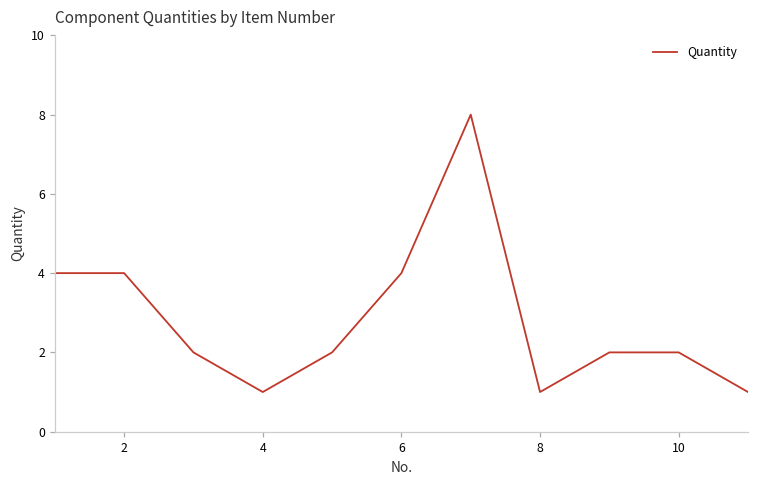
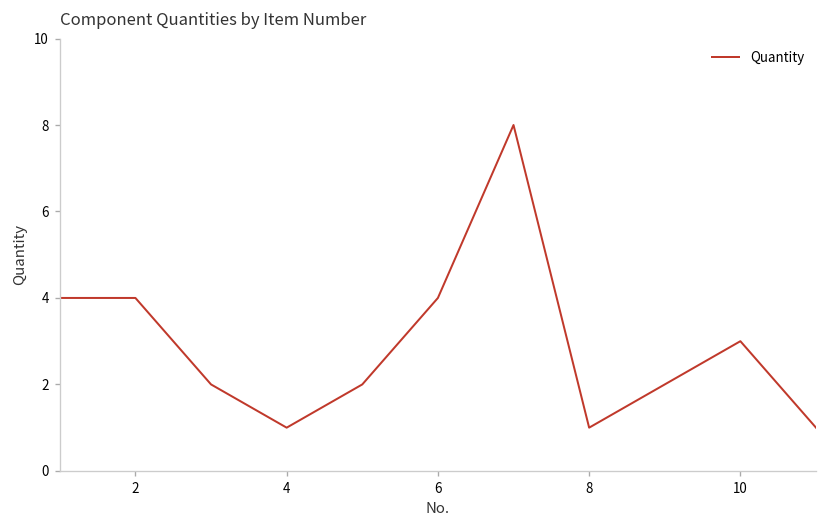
  {
    "2": 4,
    "4": 1,
    "6": 4,
    "8": 1,
-   "10": 2
+   "10": 3
  }
